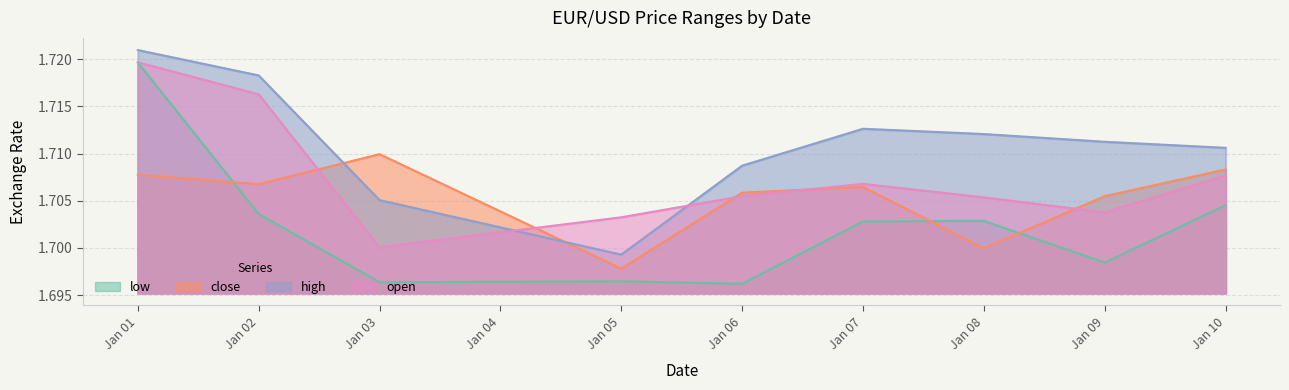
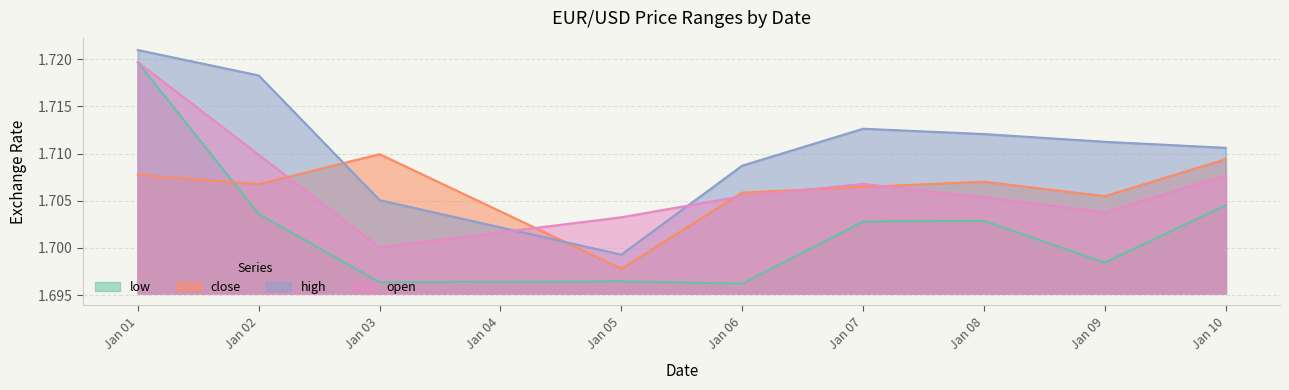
  {
    "close": {
      "Jan 01": 1.708,
      "Jan 02": 1.707,
      "Jan 03": 1.710,
      "Jan 05": 1.698,
      "Jan 06": 1.706,
      "Jan 07": 1.706,
-     "Jan 08": 1.700,
+     "Jan 08": 1.707,
      "Jan 09": 1.705,
-     "Jan 10": 1.708
+     "Jan 10": 1.709
    },
    "open": {
-     "Jan 02": 1.716,
+     "Jan 02": 1.710,
      "Jan 03": 1.700,
      "Jan 05": 1.703,
      "Jan 06": 1.705,
      "Jan 07": 1.707,
      "Jan 08": 1.705,
      "Jan 09": 1.704,
      "Jan 10": 1.708
    }
  }
